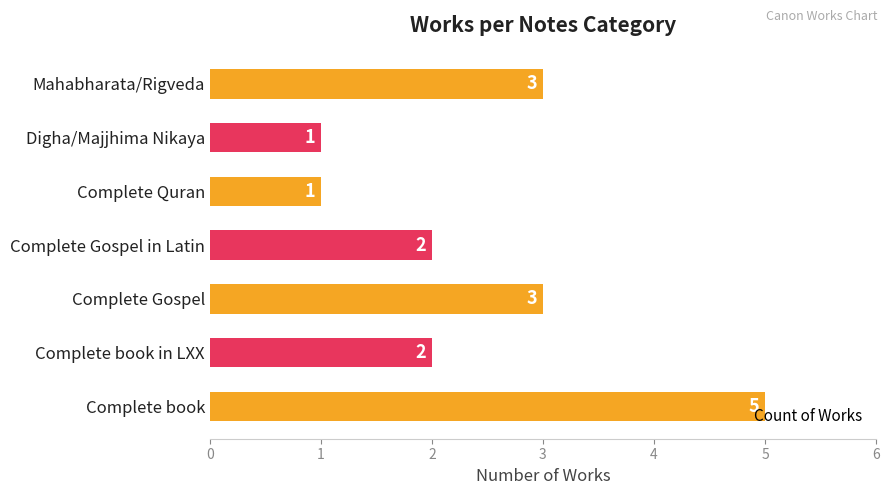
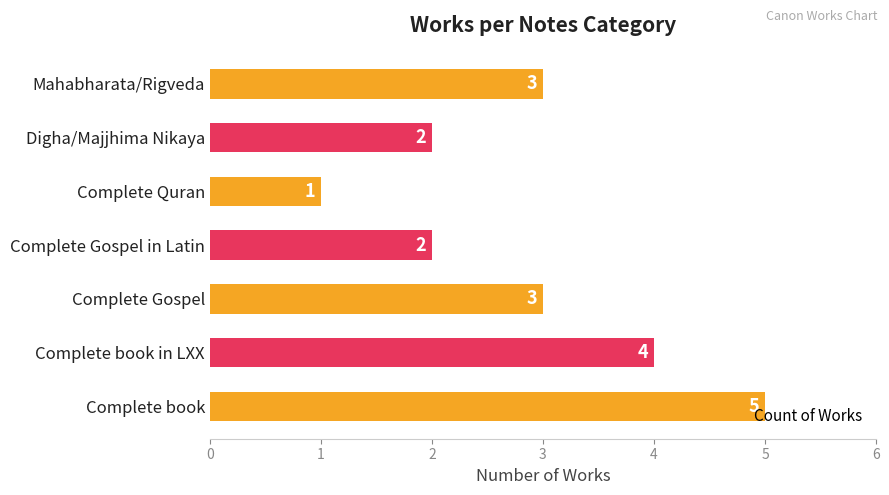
  {
    "Mahabharata/Rigveda": 3,
-   "Digha/Majjhima Nikaya": 1,
+   "Digha/Majjhima Nikaya": 2,
    "Complete Quran": 1,
    "Complete Gospel in Latin": 2,
    "Complete Gospel": 3,
-   "Complete book in LXX": 2,
+   "Complete book in LXX": 4,
    "Complete book": 5
  }
